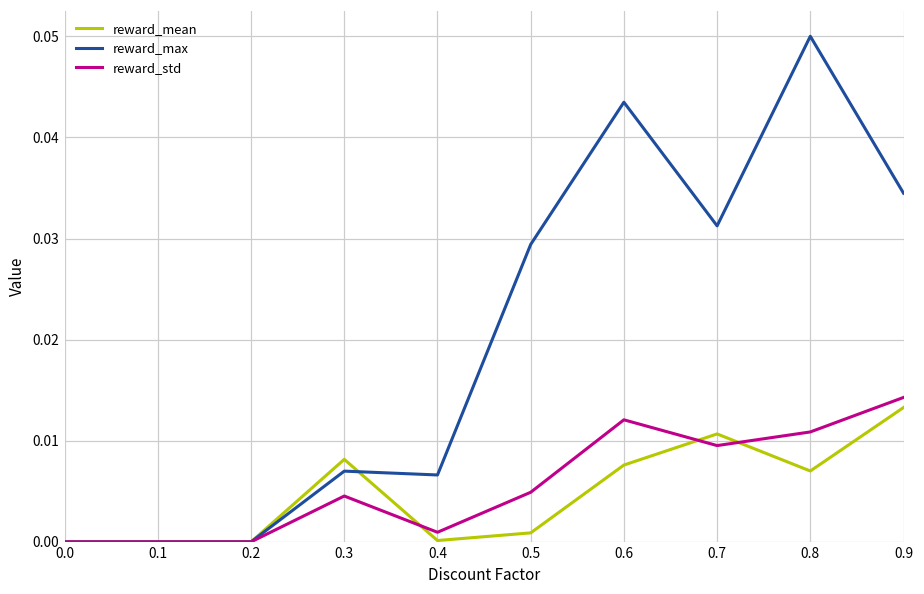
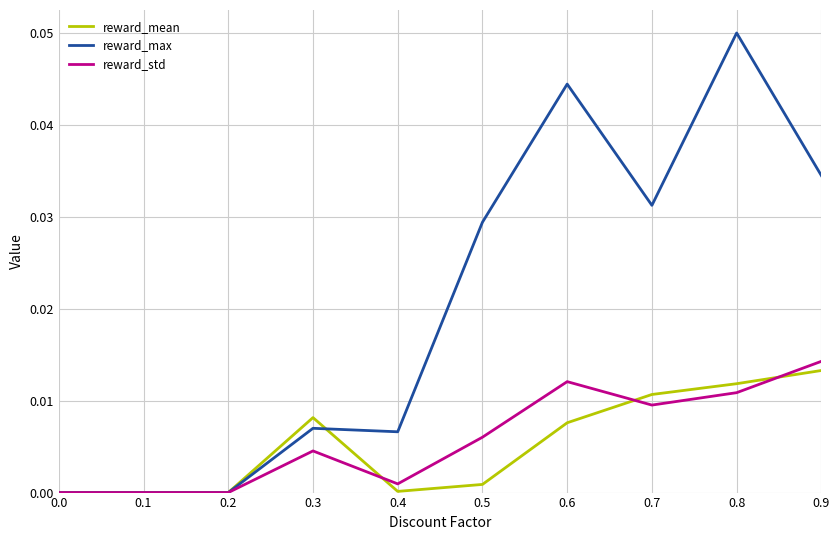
  {
    "reward_mean": {
      "0.3": 0.008,
      "0.4": 0.000,
      "0.5": 0.001,
      "0.6": 0.008,
      "0.7": 0.011,
-     "0.8": 0.007,
+     "0.8": 0.012,
      "0.9": 0.013
    },
    "reward_max": {
      "0.3": 0.007,
      "0.4": 0.007,
      "0.5": 0.029,
-     "0.6": 0.043,
+     "0.6": 0.044,
      "0.7": 0.031,
      "0.8": 0.050,
      "0.9": 0.034
    },
    "reward_std": {
      "0.3": 0.005,
      "0.4": 0.001,
-     "0.5": 0.005,
+     "0.5": 0.006,
      "0.6": 0.012,
      "0.7": 0.010,
      "0.8": 0.011,
      "0.9": 0.014
    }
  }
